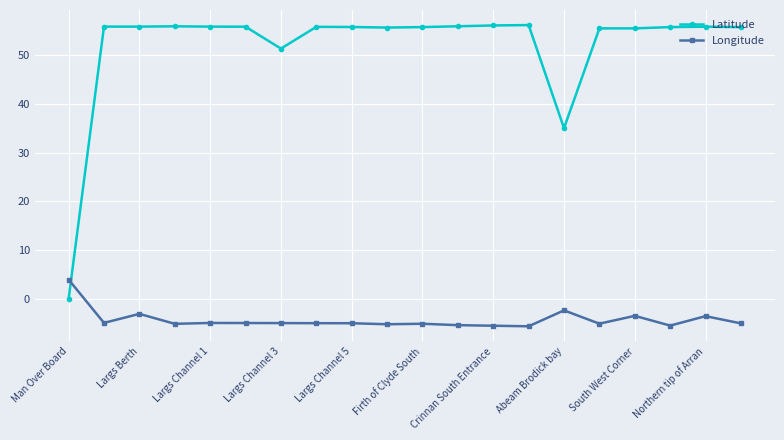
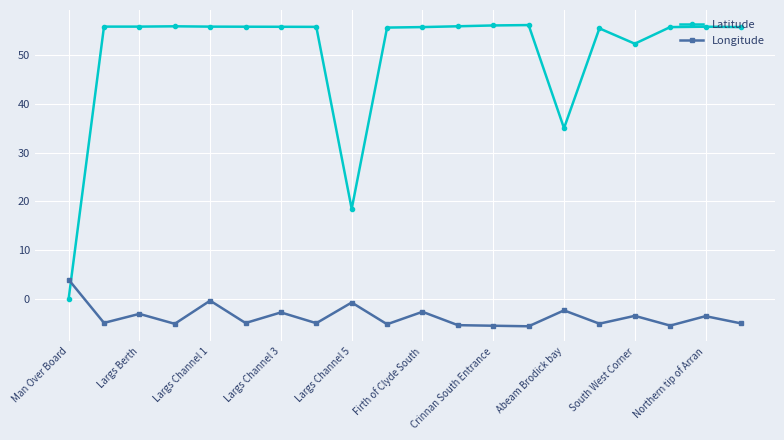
  {
    "Latitude": {
      "Man Over Board": 0,
      "Largs Berth": 56,
      "Largs Channel 1": 56,
-     "Largs Channel 3": 51,
-     "Largs Channel 5": 56,
+     "Largs Channel 3": 56,
+     "Largs Channel 5": 18,
      "Firth of Clyde South": 56,
      "Crinnan South Entrance": 56,
      "Abeam Brodick bay": 35,
-     "South West Corner": 55,
+     "South West Corner": 52,
      "Northern tip of Arran": 56
    },
    "Longitude": {
      "Man Over Board": 4,
      "Largs Berth": -3,
-     "Largs Channel 1": -5,
-     "Largs Channel 3": -5,
-     "Largs Channel 5": -5,
-     "Firth of Clyde South": -5,
+     "Largs Channel 1": 0,
+     "Largs Channel 3": -3,
+     "Largs Channel 5": -1,
+     "Firth of Clyde South": -3,
      "Crinnan South Entrance": -5,
      "Abeam Brodick bay": -2,
      "South West Corner": -3,
      "Northern tip of Arran": -3
    }
  }
